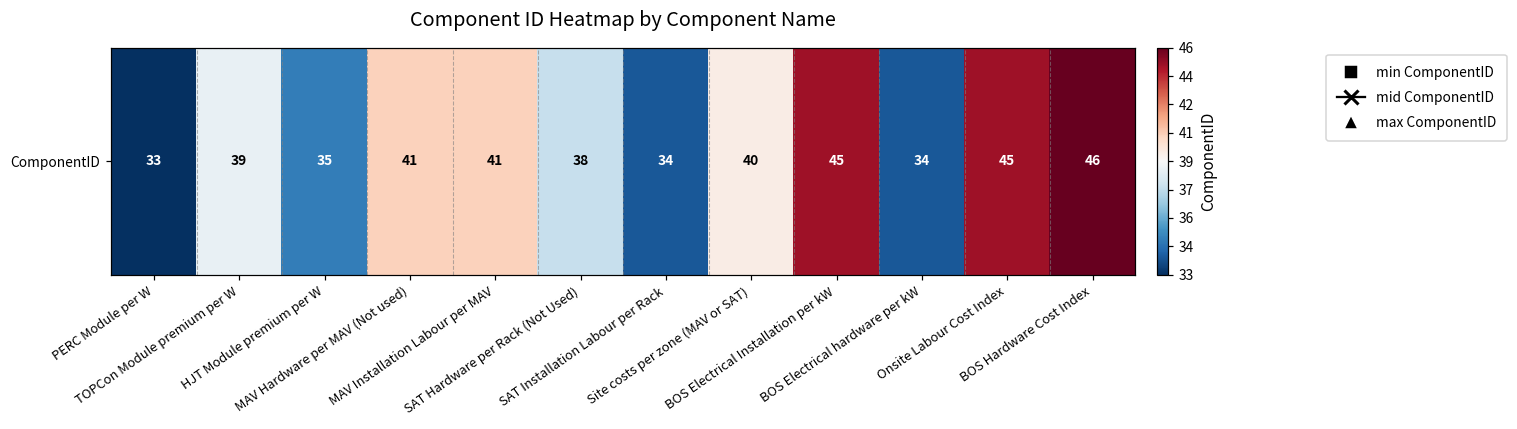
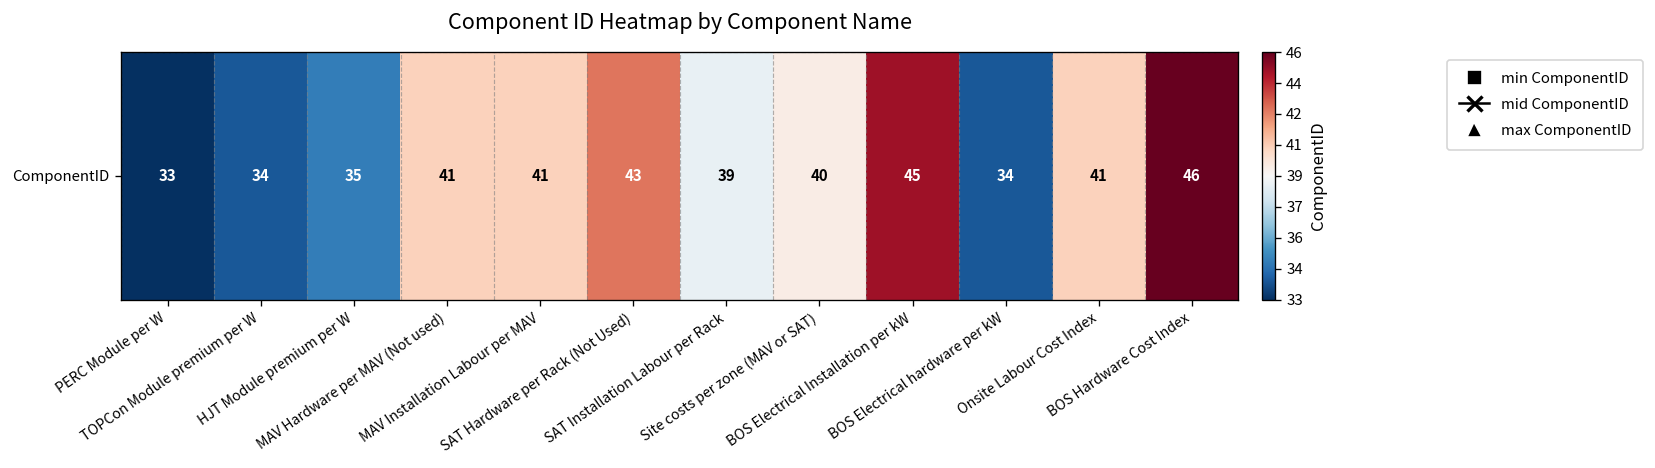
  {
    "ComponentID": {
      "PERC Module per W": 33,
-     "TOPCon Module premium per W": 39,
+     "TOPCon Module premium per W": 34,
      "HJT Module premium per W": 35,
      "MAV Hardware per MAV (Not used)": 41,
      "MAV Installation Labour per MAV": 41,
-     "SAT Hardware per Rack (Not Used)": 38,
-     "SAT Installation Labour per Rack": 34,
+     "SAT Hardware per Rack (Not Used)": 43,
+     "SAT Installation Labour per Rack": 39,
      "Site costs per zone (MAV or SAT)": 40,
      "BOS Electrical Installation per kW": 45,
      "BOS Electrical hardware per kW": 34,
-     "Onsite Labour Cost Index": 45,
+     "Onsite Labour Cost Index": 41,
      "BOS Hardware Cost Index": 46
    }
  }
